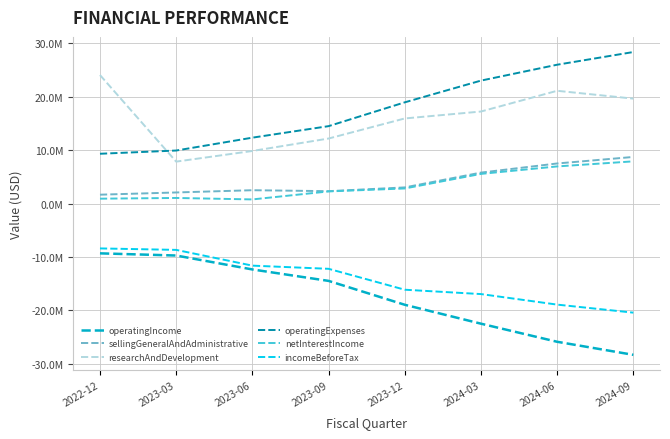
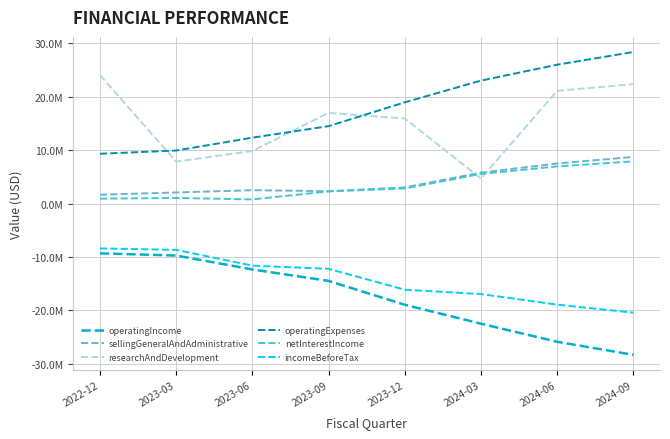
  {
    "researchAndDevelopment": {
      "2022-12": 24000000,
      "2023-03": 8000000,
      "2023-06": 10000000,
-     "2023-09": 12000000,
+     "2023-09": 17000000,
      "2023-12": 16000000,
-     "2024-03": 17000000,
+     "2024-03": 5000000,
      "2024-06": 21000000,
-     "2024-09": 20000000
+     "2024-09": 22000000
    }
  }
